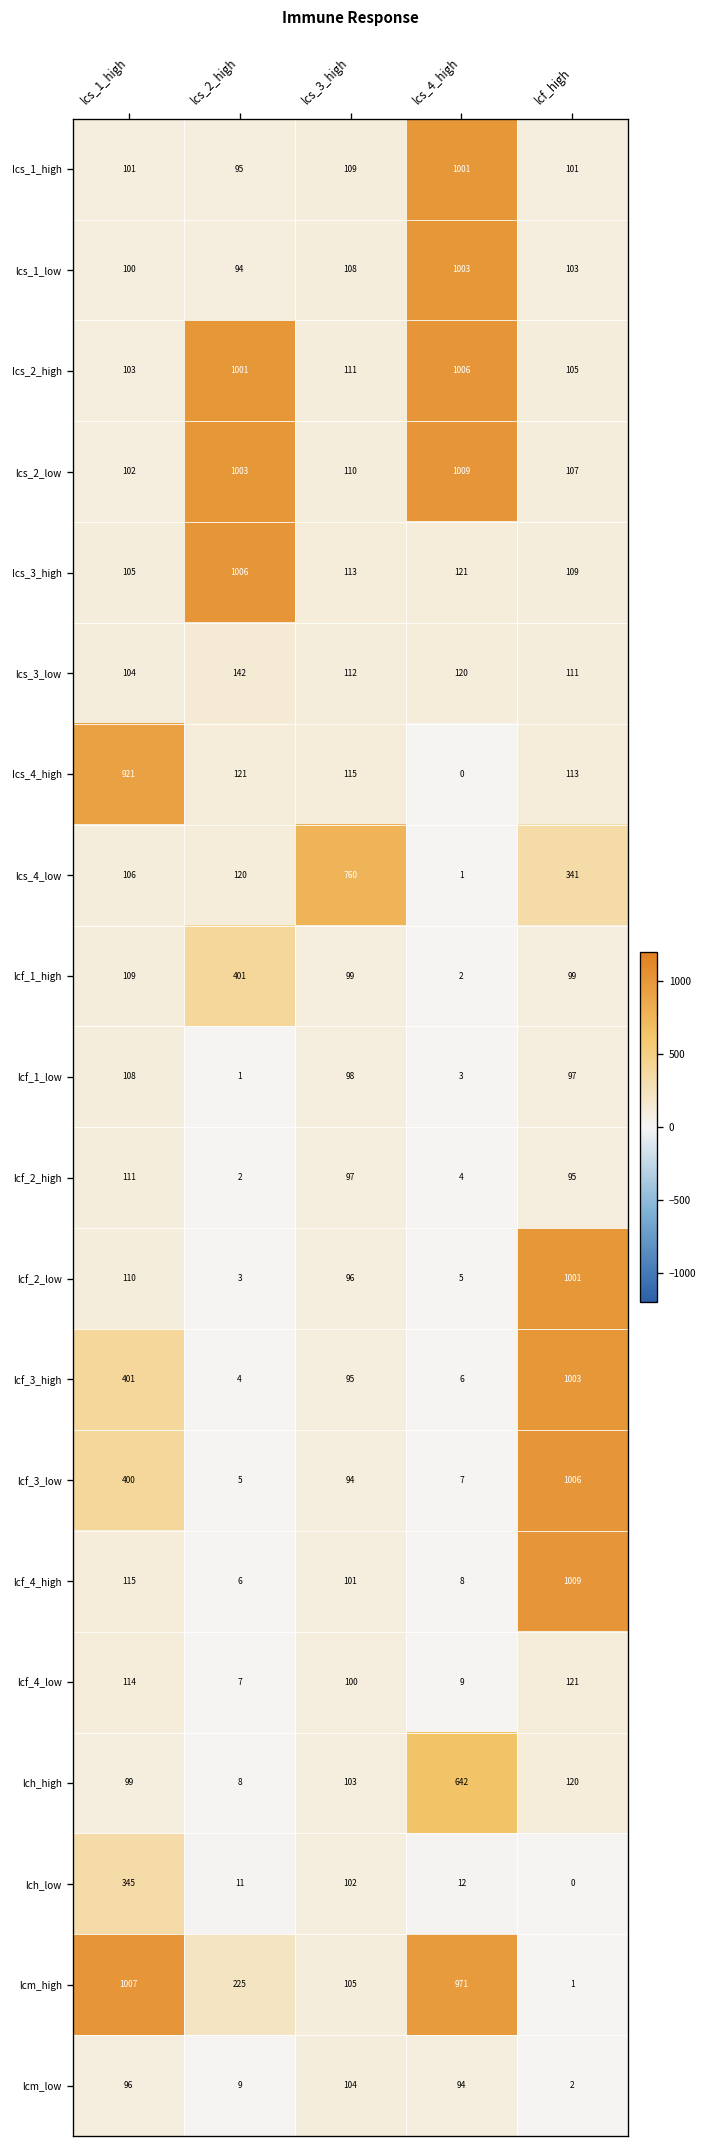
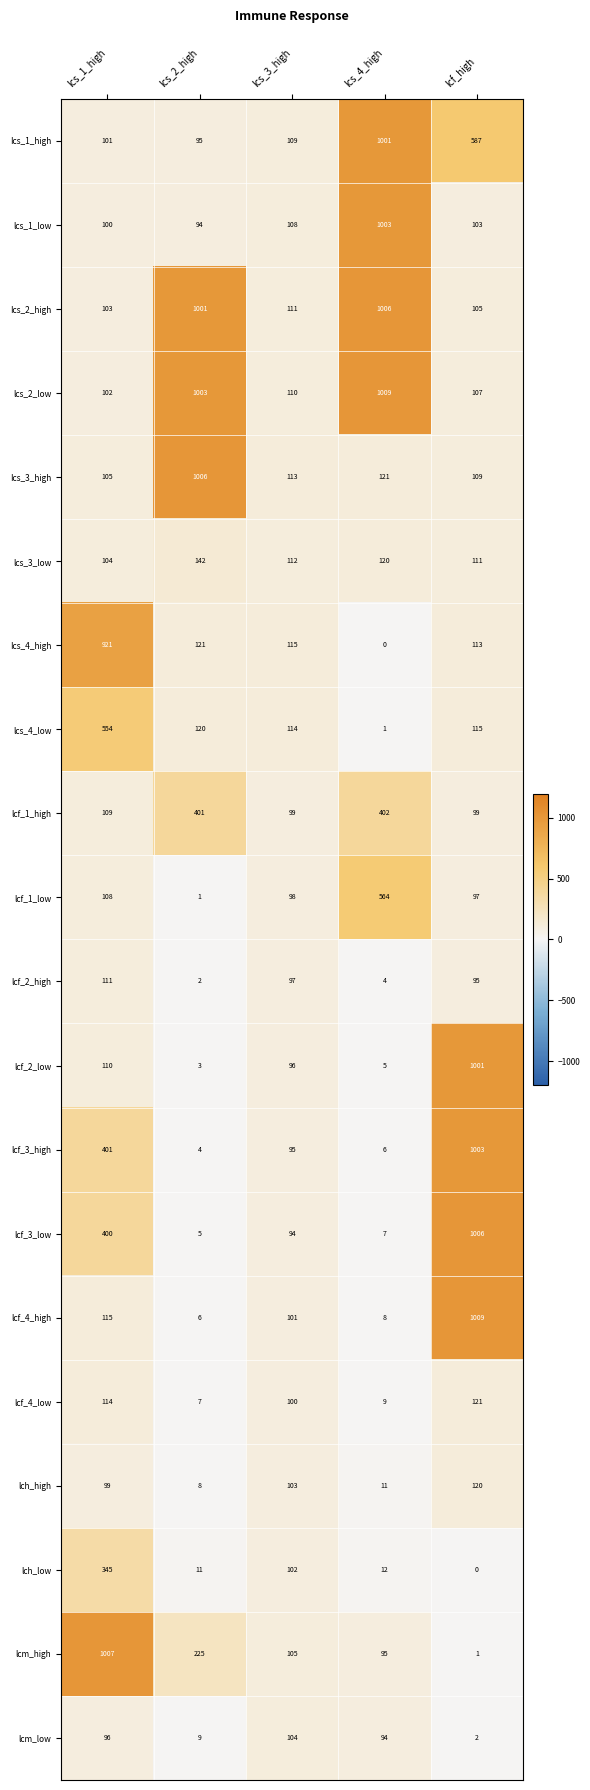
  {
    "Ics_1_high": {
      "lcs_1_high": 101,
      "lcs_2_high": 95,
      "lcs_3_high": 109,
      "lcs_4_high": 1001,
-     "lcf_high": 101
+     "lcf_high": 587
    },
    "lcs_1_low": {
      "lcs_1_high": 100,
      "lcs_2_high": 94,
      "lcs_3_high": 108,
      "lcs_4_high": 1003,
      "lcf_high": 103
    },
    "Ics_2_high": {
      "lcs_1_high": 103,
      "lcs_2_high": 1001,
      "lcs_3_high": 111,
      "lcs_4_high": 1006,
      "lcf_high": 105
    },
    "lcs_2_low": {
      "lcs_1_high": 102,
      "lcs_2_high": 1003,
      "lcs_3_high": 110,
      "lcs_4_high": 1009,
      "lcf_high": 107
    },
    "Ics_3_high": {
      "lcs_1_high": 105,
      "lcs_2_high": 1006,
      "lcs_3_high": 113,
      "lcs_4_high": 121,
      "lcf_high": 109
    },
    "lcs_3_low": {
      "lcs_1_high": 104,
      "lcs_2_high": 142,
      "lcs_3_high": 112,
      "lcs_4_high": 120,
      "lcf_high": 111
    },
    "Ics_4_high": {
      "lcs_1_high": 921,
      "lcs_2_high": 121,
      "lcs_3_high": 115,
      "lcs_4_high": 0,
      "lcf_high": 113
    },
    "lcs_4_low": {
-     "lcs_1_high": 106,
+     "lcs_1_high": 554,
      "lcs_2_high": 120,
-     "lcs_3_high": 760,
+     "lcs_3_high": 114,
      "lcs_4_high": 1,
-     "lcf_high": 341
+     "lcf_high": 115
    },
    "lcf_1_high": {
      "lcs_1_high": 109,
      "lcs_2_high": 401,
      "lcs_3_high": 99,
-     "lcs_4_high": 2,
+     "lcs_4_high": 402,
      "lcf_high": 99
    },
    "lcf_1_low": {
      "lcs_1_high": 108,
      "lcs_2_high": 1,
      "lcs_3_high": 98,
-     "lcs_4_high": 3,
+     "lcs_4_high": 564,
      "lcf_high": 97
    },
    "lcf_2_high": {
      "lcs_1_high": 111,
      "lcs_2_high": 2,
      "lcs_3_high": 97,
      "lcs_4_high": 4,
      "lcf_high": 95
    },
    "lcf_2_low": {
      "lcs_1_high": 110,
      "lcs_2_high": 3,
      "lcs_3_high": 96,
      "lcs_4_high": 5,
      "lcf_high": 1001
    },
    "lcf_3_high": {
      "lcs_1_high": 401,
      "lcs_2_high": 4,
      "lcs_3_high": 95,
      "lcs_4_high": 6,
      "lcf_high": 1003
    },
    "lcf_3_low": {
      "lcs_1_high": 400,
      "lcs_2_high": 5,
      "lcs_3_high": 94,
      "lcs_4_high": 7,
      "lcf_high": 1006
    },
    "lcf_4_high": {
      "lcs_1_high": 115,
      "lcs_2_high": 6,
      "lcs_3_high": 101,
      "lcs_4_high": 8,
      "lcf_high": 1009
    },
    "lcf_4_low": {
      "lcs_1_high": 114,
      "lcs_2_high": 7,
      "lcs_3_high": 100,
      "lcs_4_high": 9,
      "lcf_high": 121
    },
    "lch_high": {
      "lcs_1_high": 99,
      "lcs_2_high": 8,
      "lcs_3_high": 103,
-     "lcs_4_high": 642,
+     "lcs_4_high": 11,
      "lcf_high": 120
    },
    "lch_low": {
      "lcs_1_high": 345,
      "lcs_2_high": 11,
      "lcs_3_high": 102,
      "lcs_4_high": 12,
      "lcf_high": 0
    },
    "lcm_high": {
      "lcs_1_high": 1007,
      "lcs_2_high": 225,
      "lcs_3_high": 105,
-     "lcs_4_high": 971,
+     "lcs_4_high": 95,
      "lcf_high": 1
    },
    "lcm_low": {
      "lcs_1_high": 96,
      "lcs_2_high": 9,
      "lcs_3_high": 104,
      "lcs_4_high": 94,
      "lcf_high": 2
    }
  }
